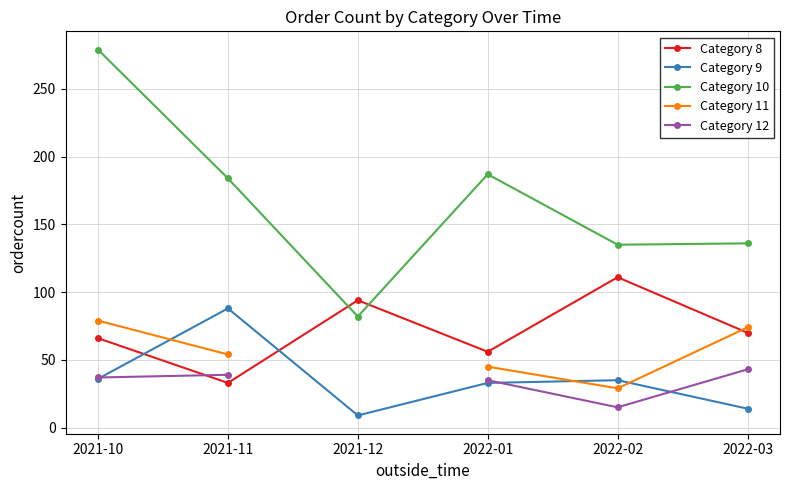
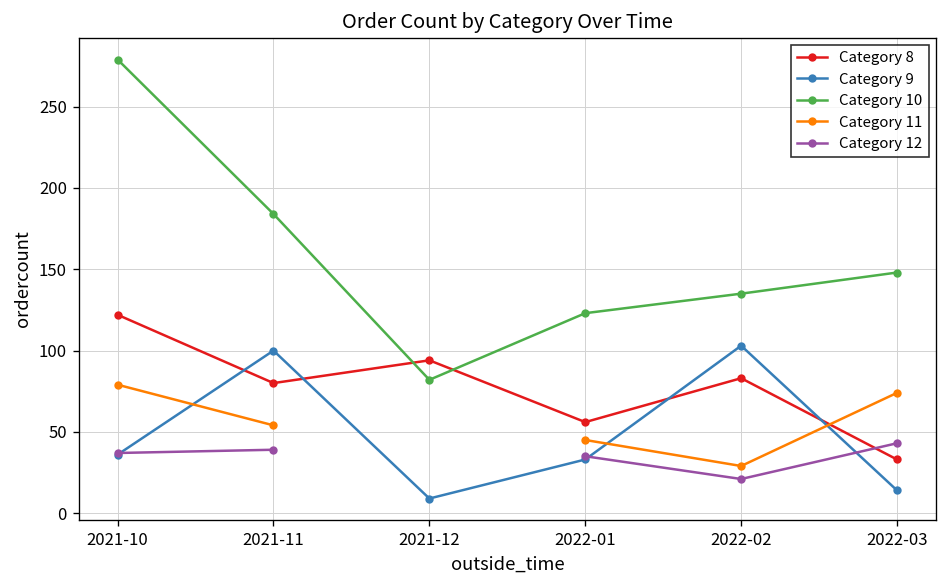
  {
    "Category 8": {
-     "2021-10": 66,
-     "2021-11": 33,
+     "2021-10": 122,
+     "2021-11": 80,
      "2021-12": 94,
      "2022-01": 56,
-     "2022-02": 111,
-     "2022-03": 70
+     "2022-02": 83,
+     "2022-03": 33
    },
    "Category 9": {
-     "2021-11": 88,
+     "2021-11": 100,
      "2021-12": 9,
      "2022-01": 33,
-     "2022-02": 35,
+     "2022-02": 103,
      "2022-03": 14
    },
    "Category 10": {
      "2021-10": 279,
      "2021-11": 184,
      "2021-12": 82,
-     "2022-01": 187,
+     "2022-01": 123,
      "2022-02": 135,
-     "2022-03": 136
+     "2022-03": 148
    },
    "Category 11": {
      "2021-10": 79,
      "2021-11": 54,
      "2022-01": 45,
      "2022-02": 29,
      "2022-03": 74
    },
    "Category 12": {
      "2021-11": 39,
      "2022-01": 35,
-     "2022-02": 15,
+     "2022-02": 21,
      "2022-03": 43
    }
  }
